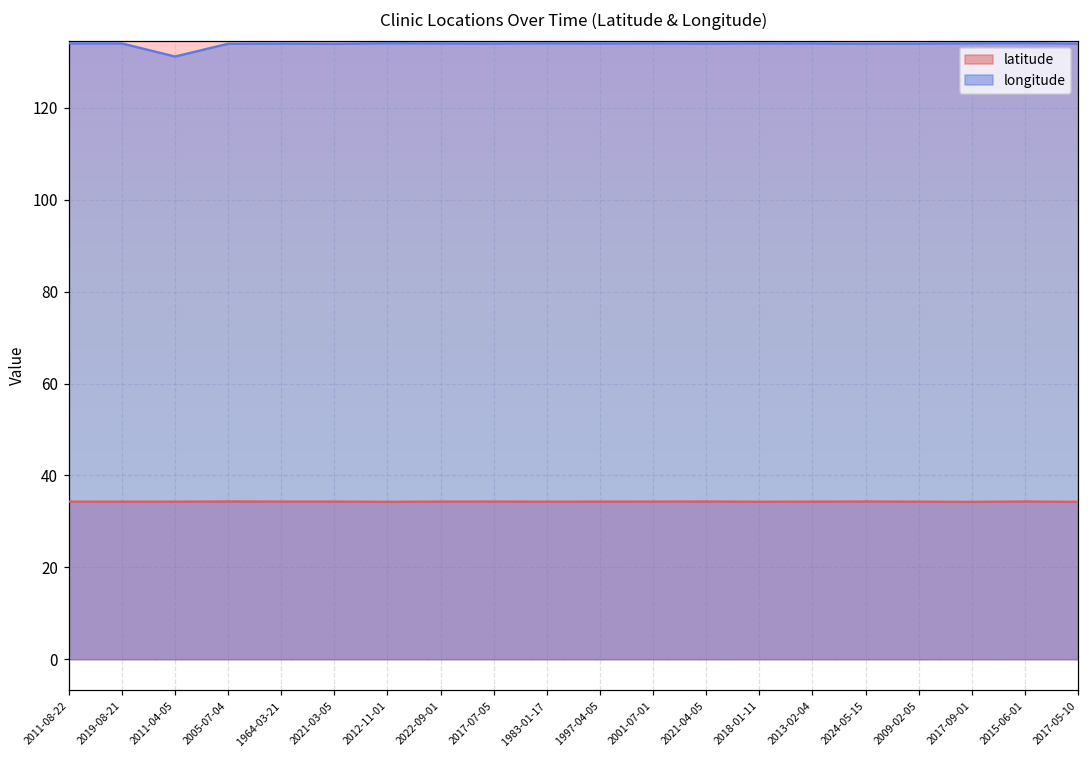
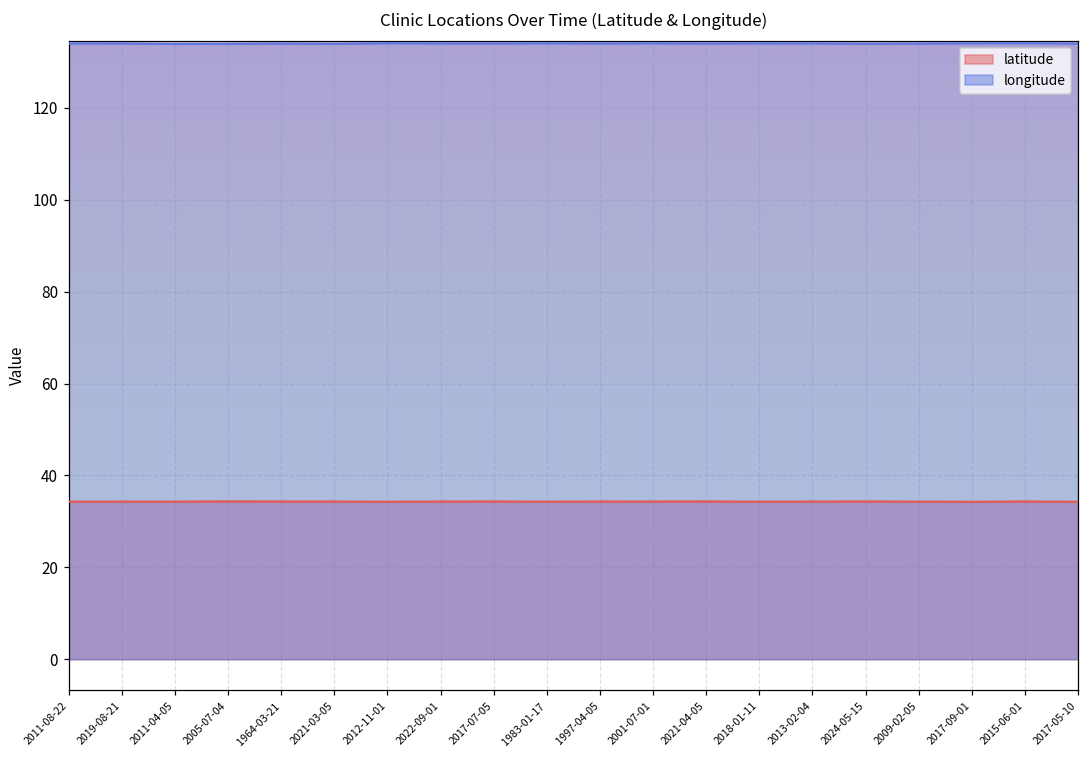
  {
    "latitude": {
      "2011-08-22": 34,
      "2019-08-21": 34,
      "2011-04-05": 34,
      "2005-07-04": 34,
      "1964-03-21": 34,
      "2021-03-05": 34,
      "2012-11-01": 34,
      "2022-09-01": 34,
      "2017-07-05": 34,
      "1983-01-17": 34,
      "1997-04-05": 34,
      "2001-07-01": 34,
      "2021-04-05": 34,
      "2018-01-11": 34,
      "2013-02-04": 34,
      "2024-05-15": 34,
      "2009-02-05": 34,
      "2017-09-01": 34,
      "2015-06-01": 34,
      "2017-05-10": 34
    },
    "longitude": {
      "2011-08-22": 134,
      "2019-08-21": 134,
-     "2011-04-05": 131,
+     "2011-04-05": 134,
      "2005-07-04": 134,
      "1964-03-21": 134,
      "2021-03-05": 134,
      "2012-11-01": 134,
      "2022-09-01": 134,
      "2017-07-05": 134,
      "1983-01-17": 134,
      "1997-04-05": 134,
      "2001-07-01": 134,
      "2021-04-05": 134,
      "2018-01-11": 134,
      "2013-02-04": 134,
      "2024-05-15": 134,
      "2009-02-05": 134,
      "2017-09-01": 134,
      "2015-06-01": 134,
      "2017-05-10": 134
    }
  }
